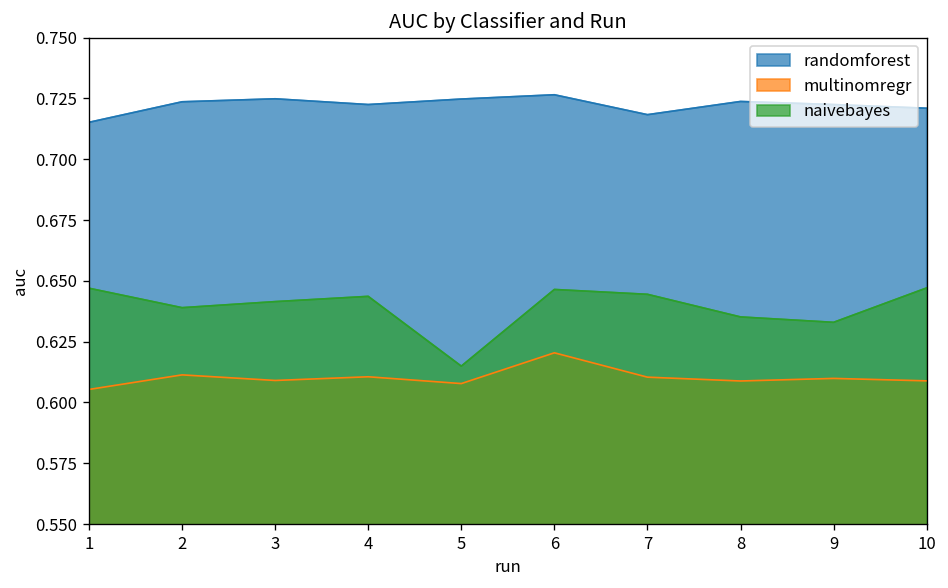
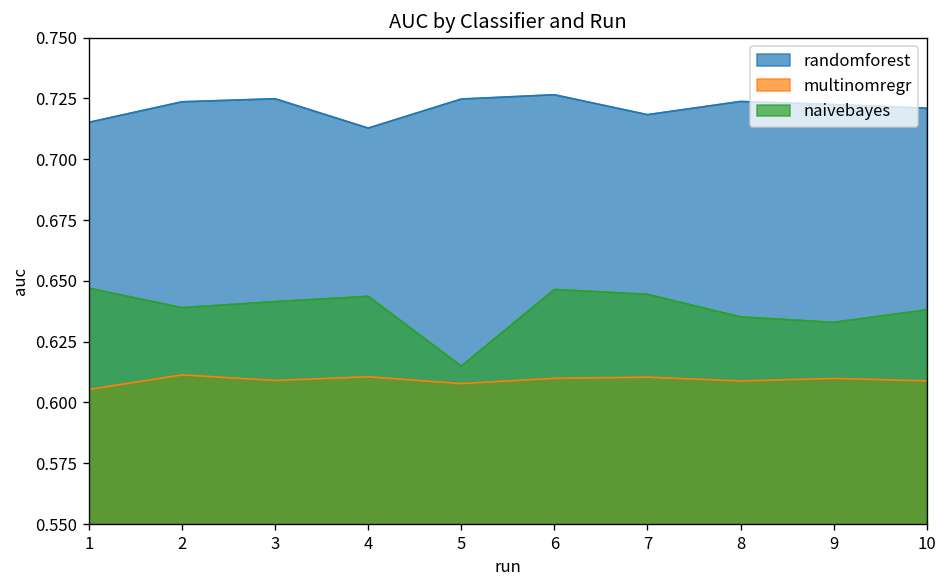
  {
    "randomforest": {
      "1": 0.715,
      "2": 0.724,
      "3": 0.725,
-     "4": 0.722,
+     "4": 0.713,
      "5": 0.725,
      "6": 0.726,
      "7": 0.718,
      "8": 0.724,
      "10": 0.721
    },
    "multinomregr": {
      "1": 0.605,
      "2": 0.611,
      "3": 0.609,
      "4": 0.611,
      "5": 0.608,
-     "6": 0.620,
+     "6": 0.610,
      "7": 0.610,
      "8": 0.609,
      "9": 0.610,
      "10": 0.609
    },
    "naivebayes": {
      "1": 0.647,
      "2": 0.639,
      "3": 0.641,
      "4": 0.644,
      "5": 0.615,
      "6": 0.646,
      "7": 0.644,
      "8": 0.635,
      "9": 0.633,
-     "10": 0.647
+     "10": 0.638
    }
  }
